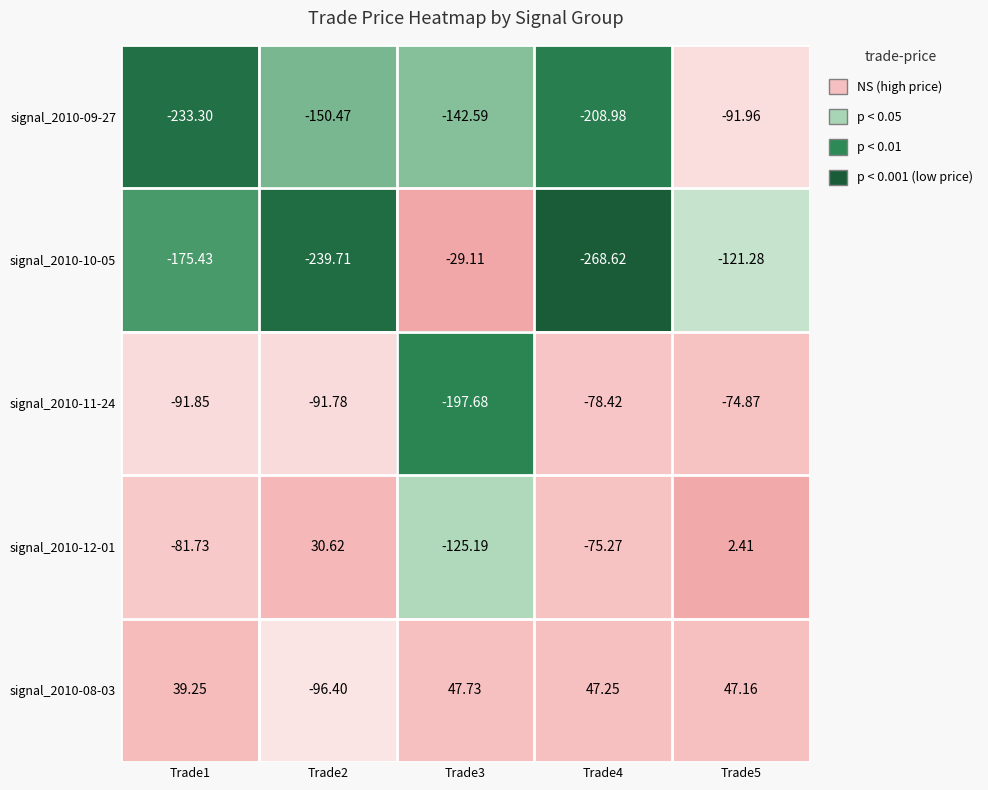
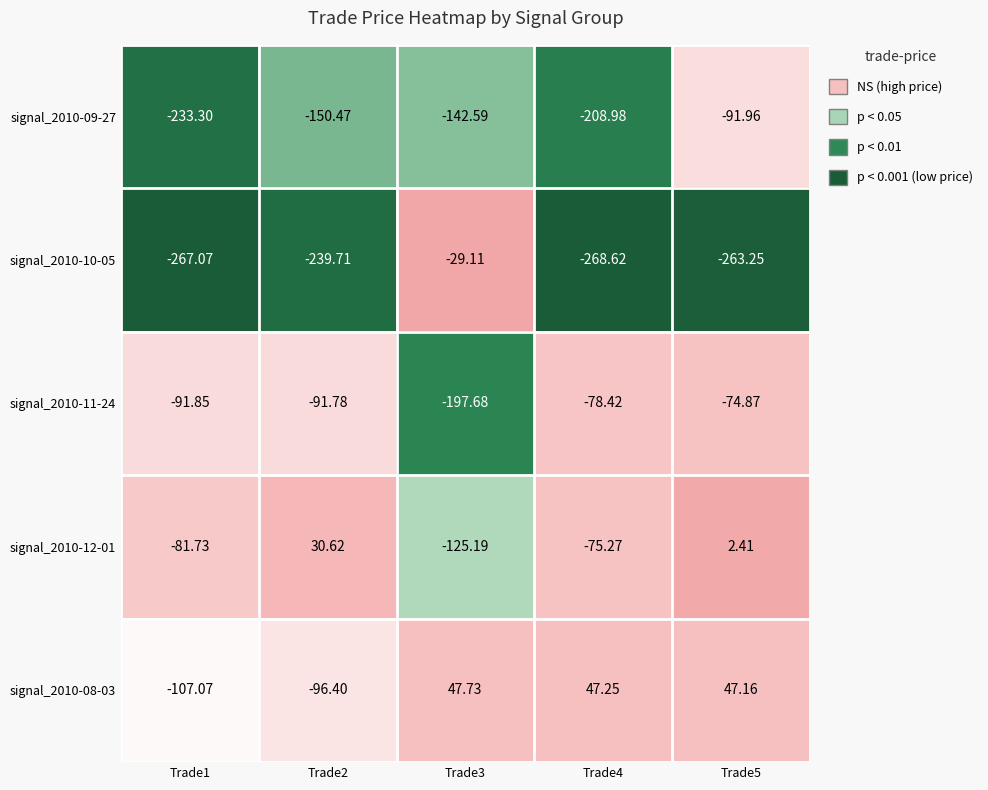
  {
    "signal_2010-09-27": {
      "Trade1": -233.30,
      "Trade2": -150.47,
      "Trade3": -142.59,
      "Trade4": -208.98,
      "Trade5": -91.96
    },
    "signal_2010-10-05": {
-     "Trade1": -175.43,
+     "Trade1": -267.07,
      "Trade2": -239.71,
      "Trade3": -29.11,
      "Trade4": -268.62,
-     "Trade5": -121.28
+     "Trade5": -263.25
    },
    "signal_2010-11-24": {
      "Trade1": -91.85,
      "Trade2": -91.78,
      "Trade3": -197.68,
      "Trade4": -78.42,
      "Trade5": -74.87
    },
    "signal_2010-12-01": {
      "Trade1": -81.73,
      "Trade2": 30.62,
      "Trade3": -125.19,
      "Trade4": -75.27,
      "Trade5": 2.41
    },
    "signal_2010-08-03": {
-     "Trade1": 39.25,
+     "Trade1": -107.07,
      "Trade2": -96.40,
      "Trade3": 47.73,
      "Trade4": 47.25,
      "Trade5": 47.16
    }
  }
